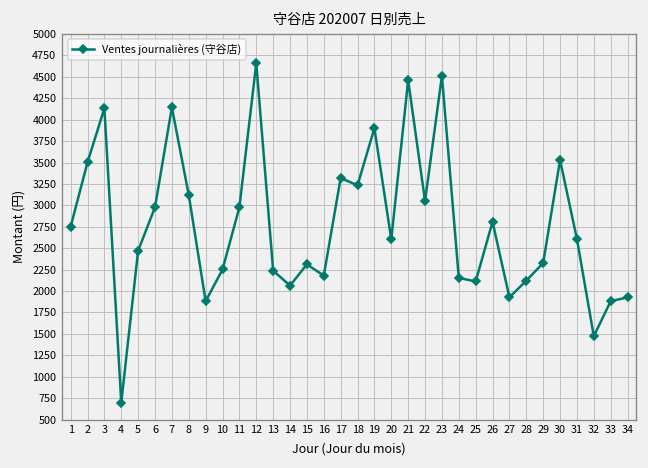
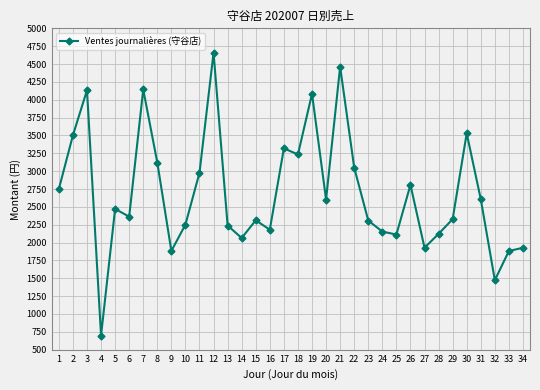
  {
    "1": 2800,
    "2": 3500,
    "3": 4100,
    "4": 700,
    "5": 2500,
-   "6": 3000,
+   "6": 2400,
    "7": 4100,
    "8": 3100,
    "9": 1900,
    "10": 2300,
    "11": 3000,
    "12": 4700,
    "13": 2200,
    "14": 2100,
    "15": 2300,
    "16": 2200,
    "17": 3300,
    "18": 3200,
-   "19": 3900,
+   "19": 4100,
    "20": 2600,
    "21": 4500,
    "22": 3100,
-   "23": 4500,
+   "23": 2300,
    "24": 2200,
    "25": 2100,
    "26": 2800,
    "27": 1900,
    "28": 2100,
    "29": 2300,
    "30": 3500,
    "31": 2600,
    "32": 1500,
    "33": 1900,
    "34": 1900
  }
